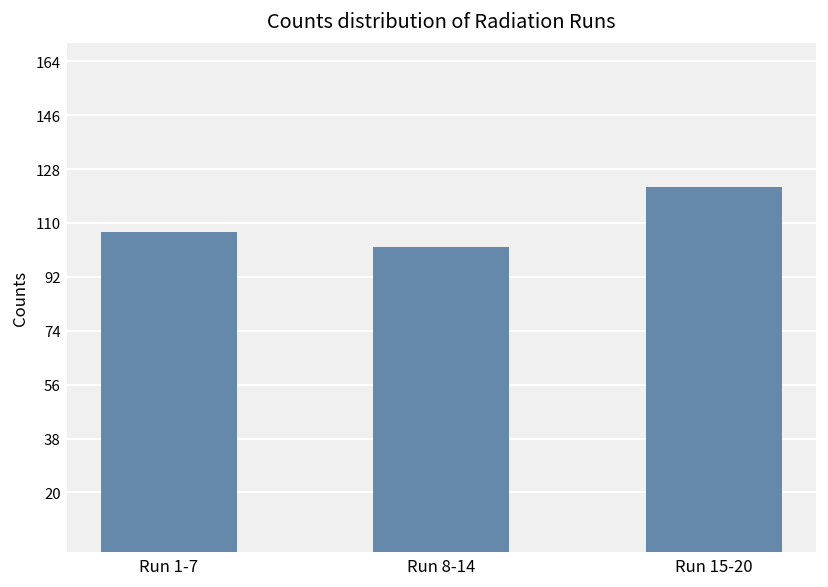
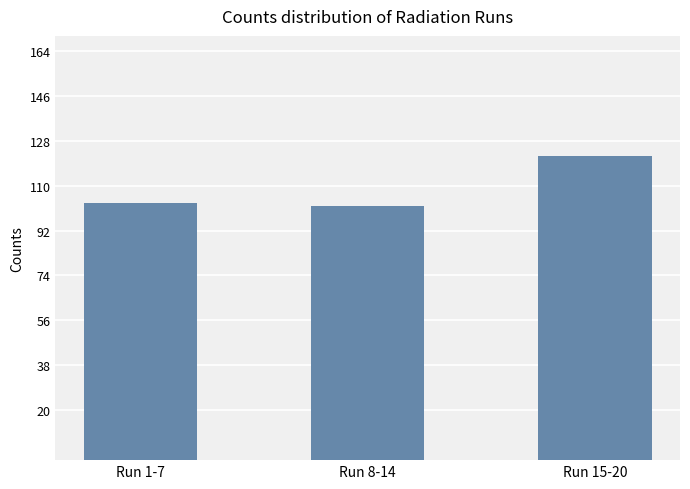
  {
-   "Run 1-7": 107,
+   "Run 1-7": 103,
    "Run 8-14": 102,
    "Run 15-20": 122
  }
